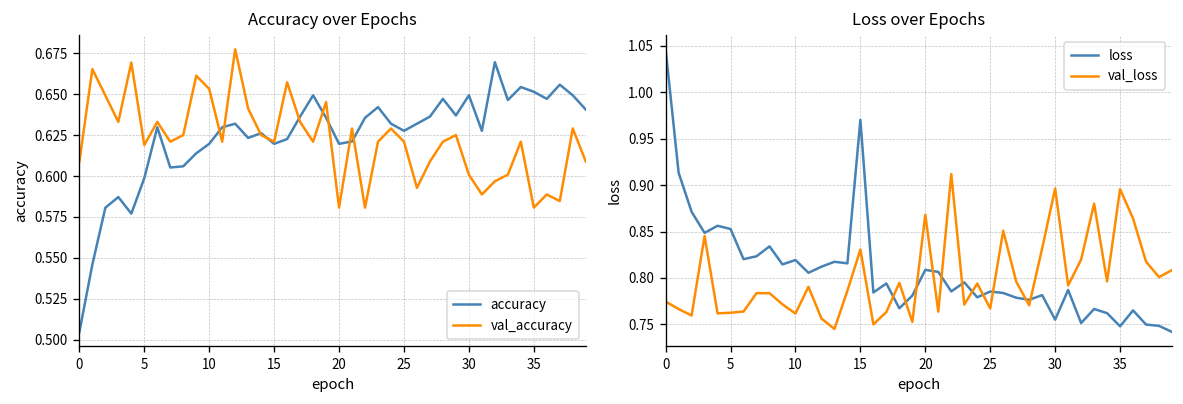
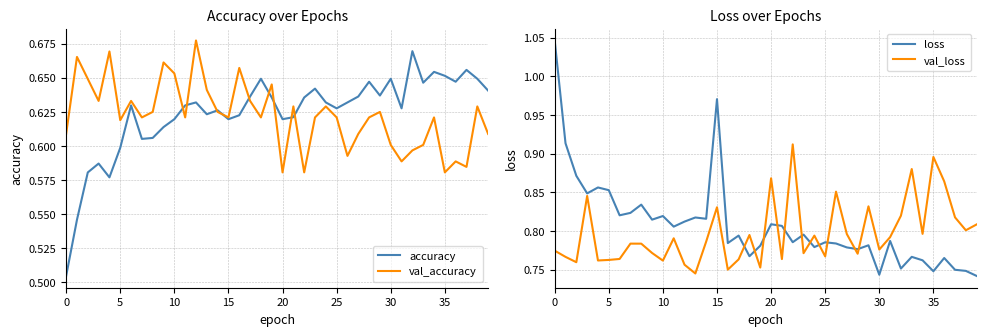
  {
    "Accuracy over Epochs": {
      "accuracy": {
        "0": 0.505,
        "5": 0.599,
        "10": 0.620,
        "20": 0.620,
        "25": 0.628,
        "30": 0.649,
        "35": 0.651
      },
      "val_accuracy": {
        "0": 0.609,
        "5": 0.619,
        "10": 0.653,
        "20": 0.581,
        "25": 0.621,
        "30": 0.601,
        "35": 0.581
      }
    },
    "Loss over Epochs": {
      "loss": {
        "0": 1.05,
        "5": 0.85,
        "10": 0.82,
        "15": 0.97,
        "20": 0.81,
        "25": 0.79,
-       "30": 0.76,
+       "30": 0.74,
        "35": 0.75
      },
      "val_loss": {
        "0": 0.77,
        "5": 0.76,
        "10": 0.76,
        "15": 0.83,
        "20": 0.87,
        "25": 0.77,
-       "30": 0.90,
+       "30": 0.78,
        "35": 0.90
      }
    }
  }
